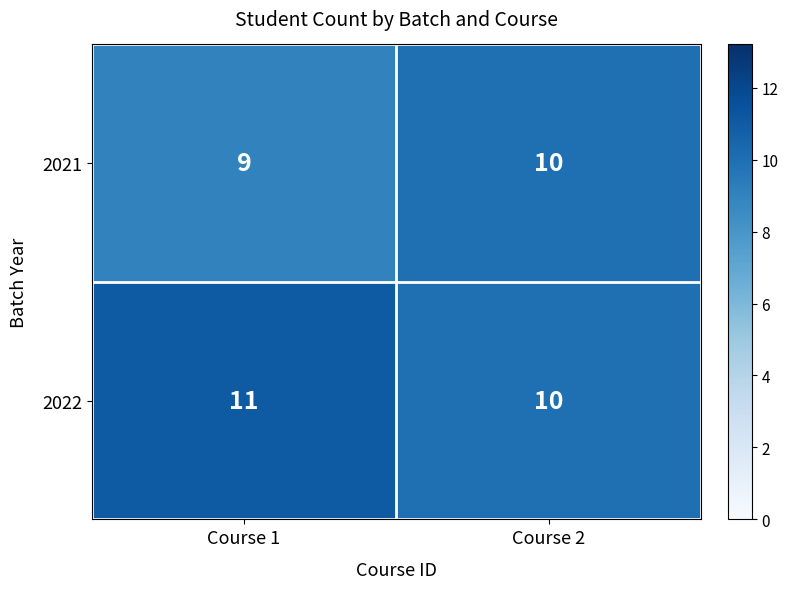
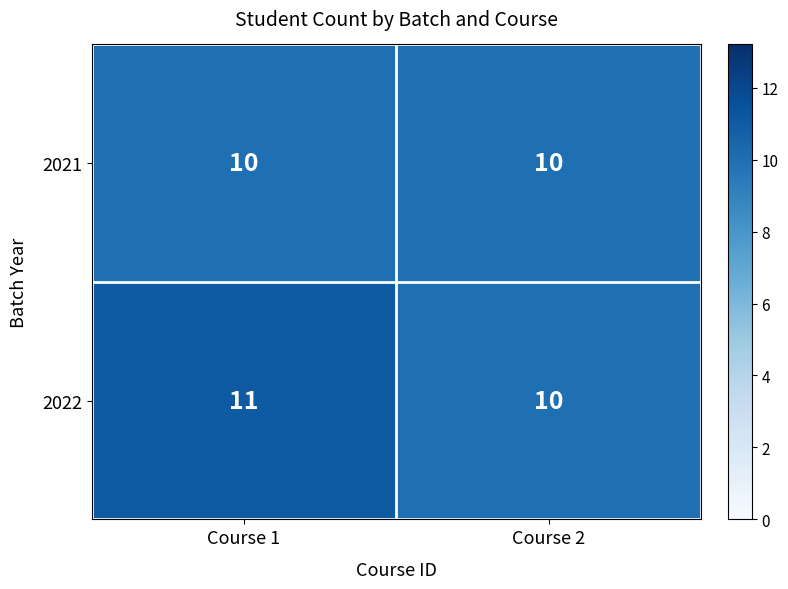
  {
    "2021": {
-     "Course 1": 9,
+     "Course 1": 10,
      "Course 2": 10
    },
    "2022": {
      "Course 1": 11,
      "Course 2": 10
    }
  }
